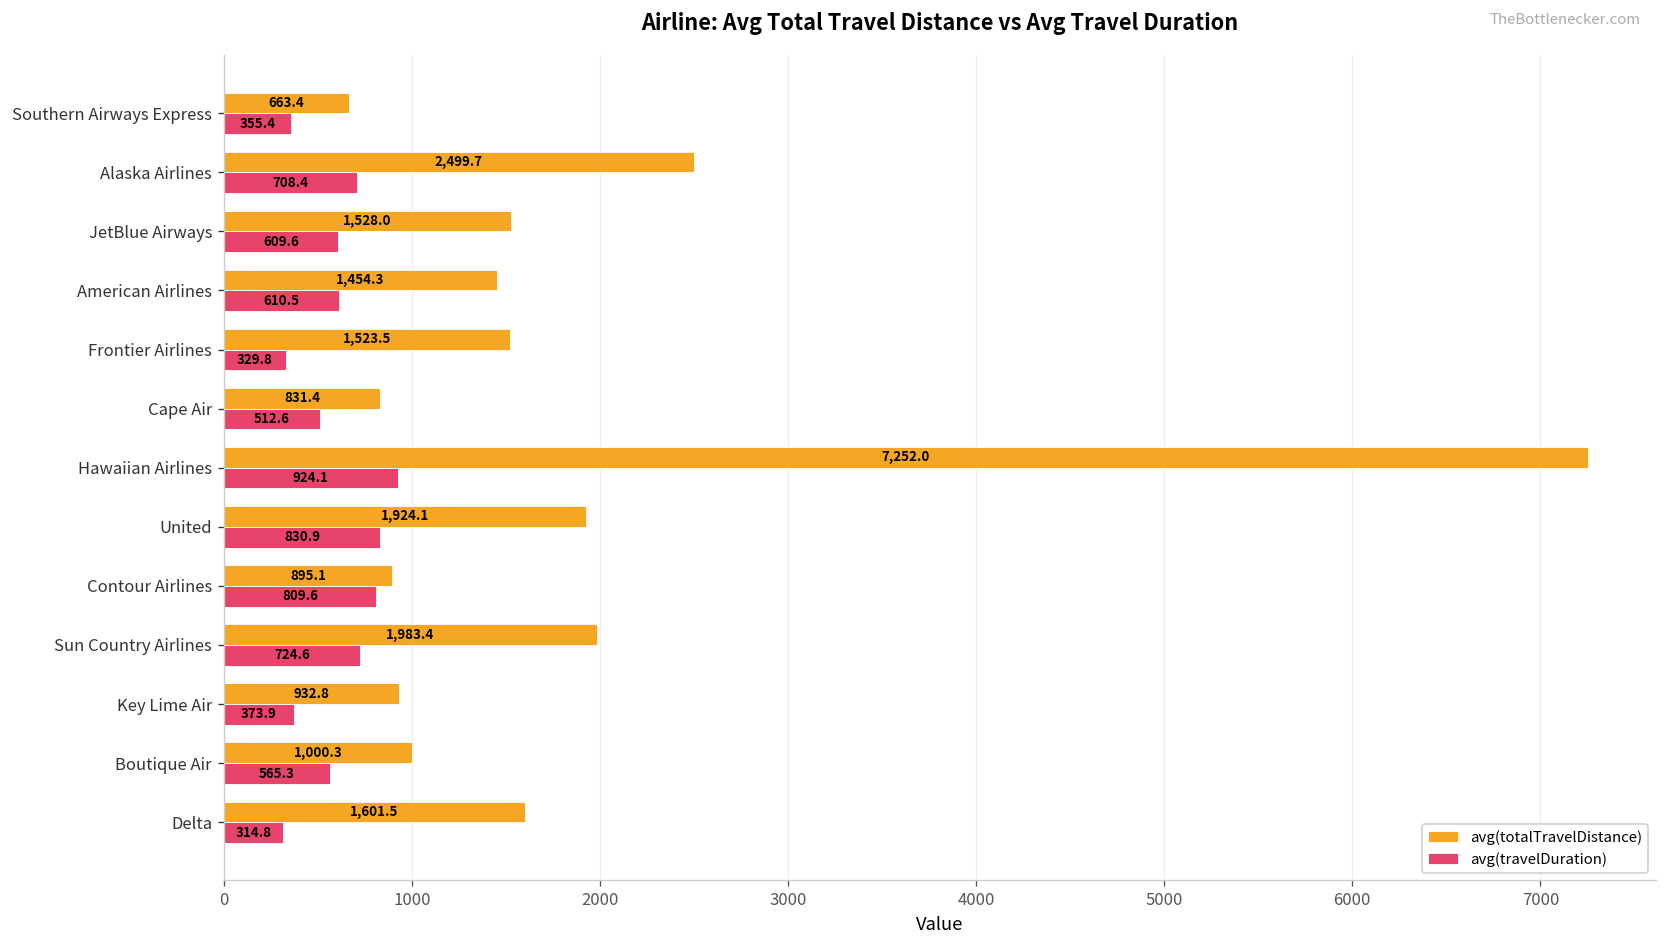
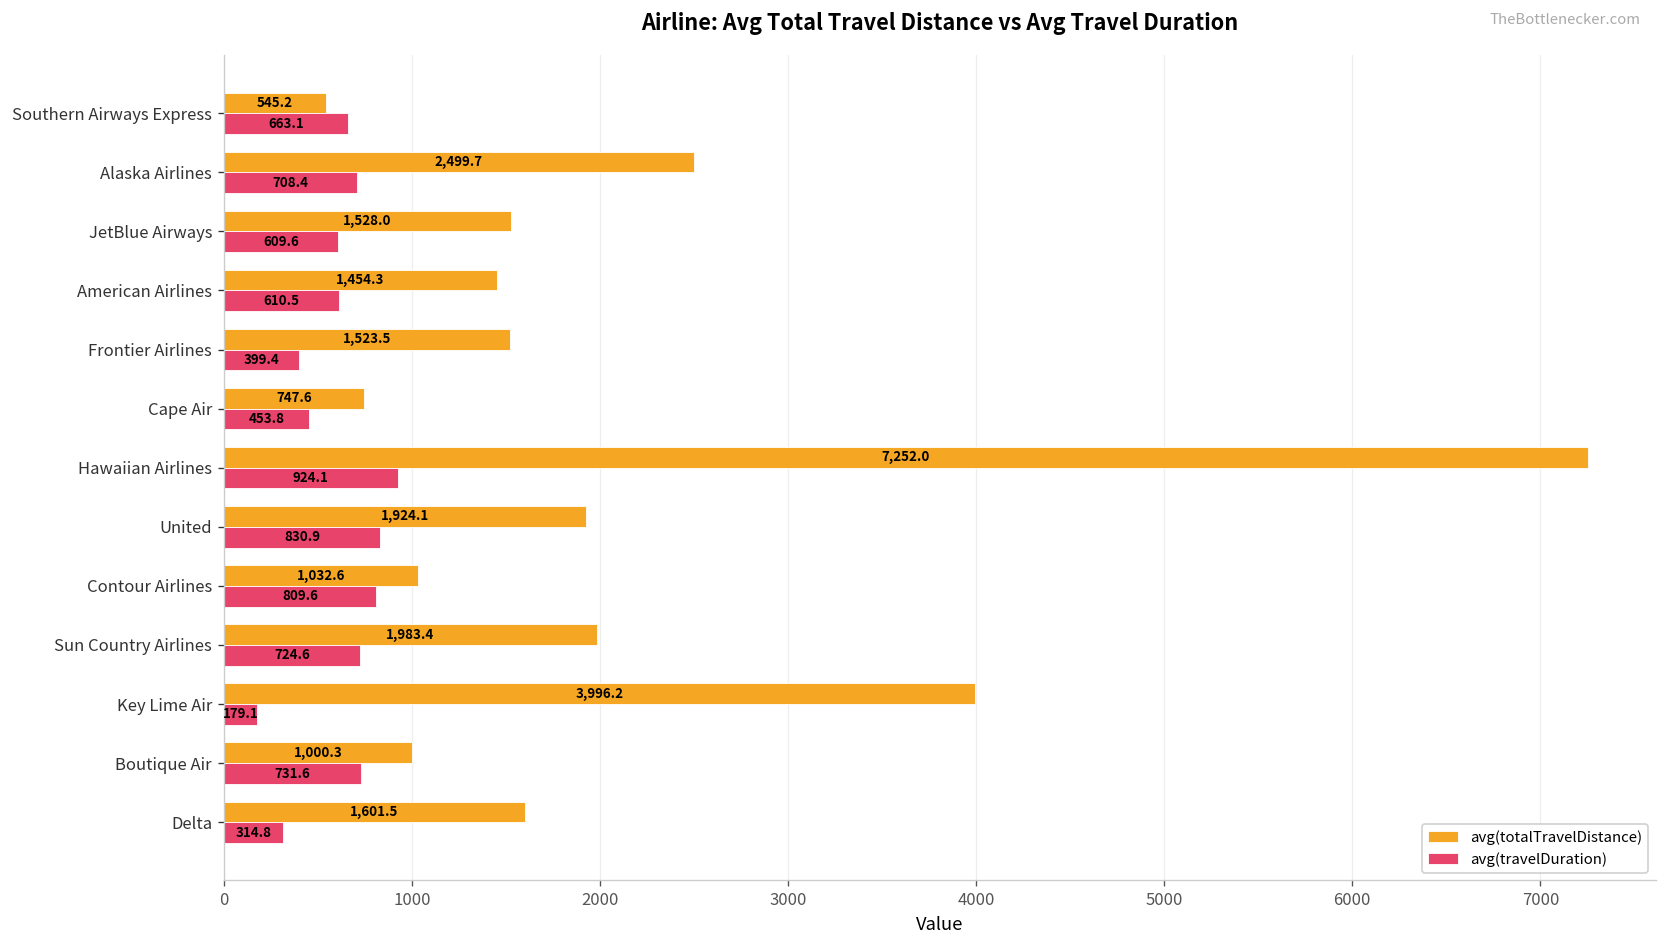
  {
    "avg(totalTravelDistance)": {
-     "Southern Airways Express": "663.4",
+     "Southern Airways Express": "545.2",
      "Alaska Airlines": "2,499.7",
      "JetBlue Airways": "1,528.0",
      "American Airlines": "1,454.3",
      "Frontier Airlines": "1,523.5",
-     "Cape Air": "831.4",
+     "Cape Air": "747.6",
      "Hawaiian Airlines": "7,252.0",
      "United": "1,924.1",
-     "Contour Airlines": "895.1",
+     "Contour Airlines": "1,032.6",
      "Sun Country Airlines": "1,983.4",
-     "Key Lime Air": "932.8",
+     "Key Lime Air": "3,996.2",
      "Boutique Air": "1,000.3",
      "Delta": "1,601.5"
    },
    "avg(travelDuration)": {
-     "Southern Airways Express": "355.4",
+     "Southern Airways Express": "663.1",
      "Alaska Airlines": "708.4",
      "JetBlue Airways": "609.6",
      "American Airlines": "610.5",
-     "Frontier Airlines": "329.8",
-     "Cape Air": "512.6",
+     "Frontier Airlines": "399.4",
+     "Cape Air": "453.8",
      "Hawaiian Airlines": "924.1",
      "United": "830.9",
      "Contour Airlines": "809.6",
      "Sun Country Airlines": "724.6",
-     "Key Lime Air": "373.9",
-     "Boutique Air": "565.3",
+     "Key Lime Air": "179.1",
+     "Boutique Air": "731.6",
      "Delta": "314.8"
    }
  }
